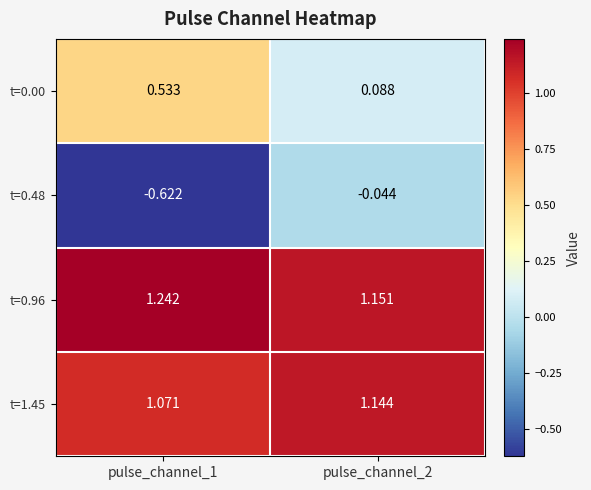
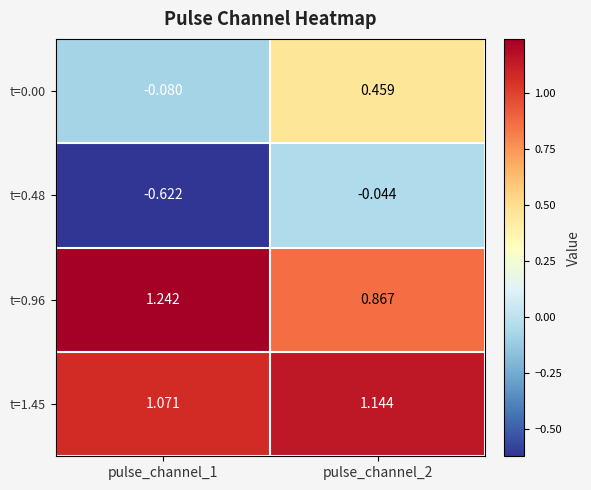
  {
    "t=0.00": {
-     "pulse_channel_1": 0.533,
-     "pulse_channel_2": 0.088
+     "pulse_channel_1": -0.080,
+     "pulse_channel_2": 0.459
    },
    "t=0.48": {
      "pulse_channel_1": -0.622,
      "pulse_channel_2": -0.044
    },
    "t=0.96": {
      "pulse_channel_1": 1.242,
-     "pulse_channel_2": 1.151
+     "pulse_channel_2": 0.867
    },
    "t=1.45": {
      "pulse_channel_1": 1.071,
      "pulse_channel_2": 1.144
    }
  }
